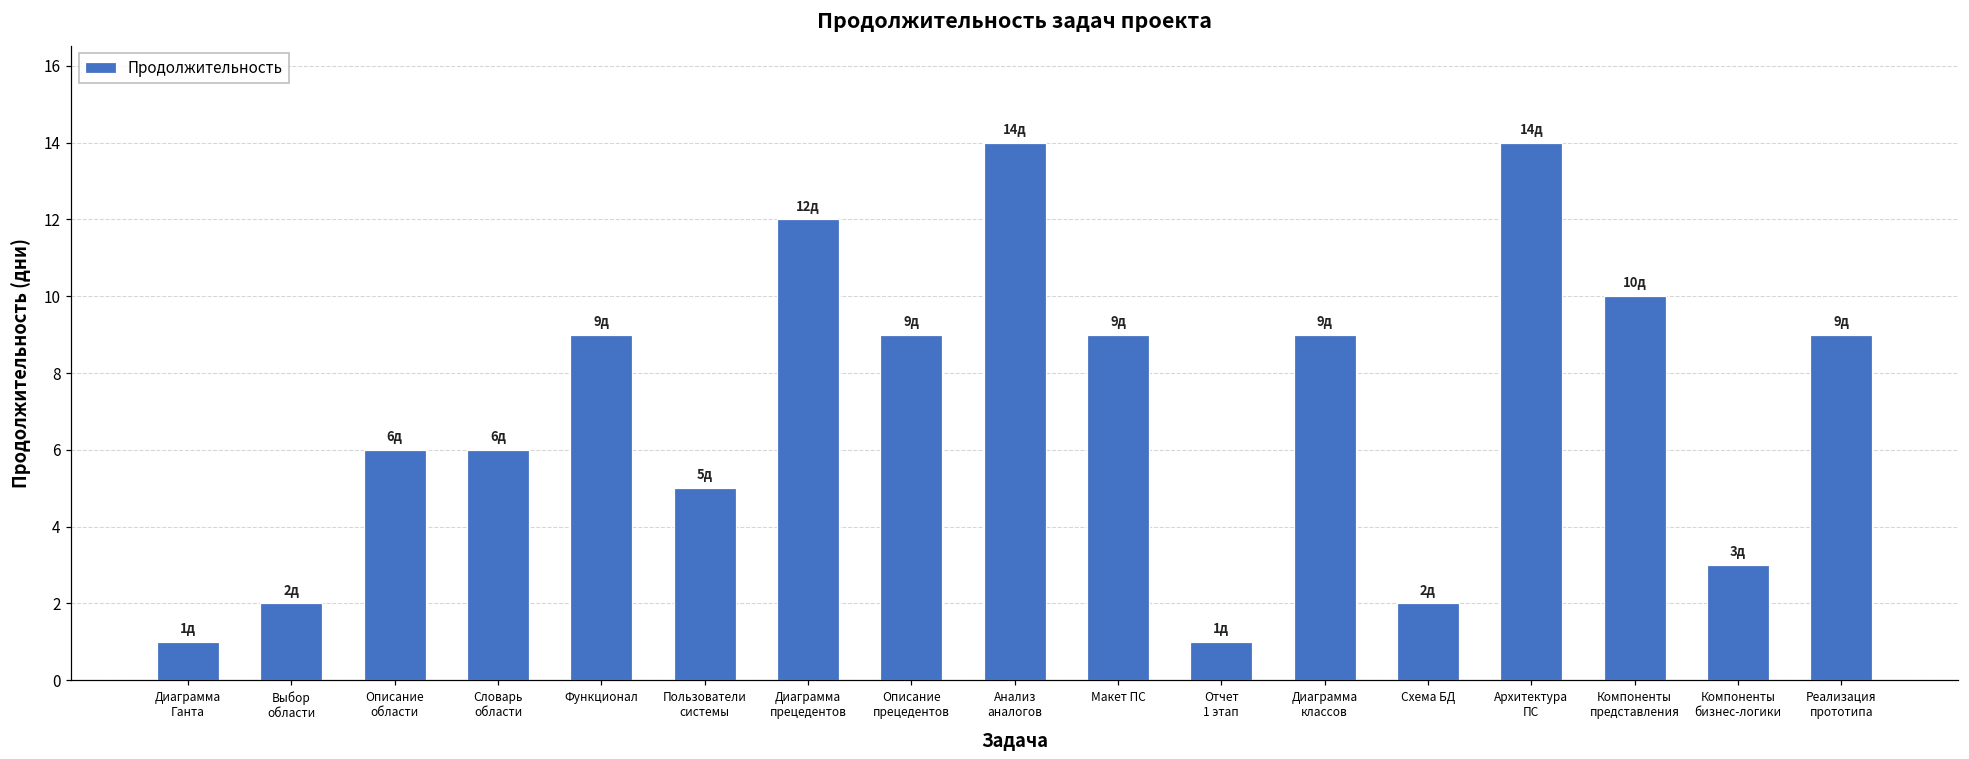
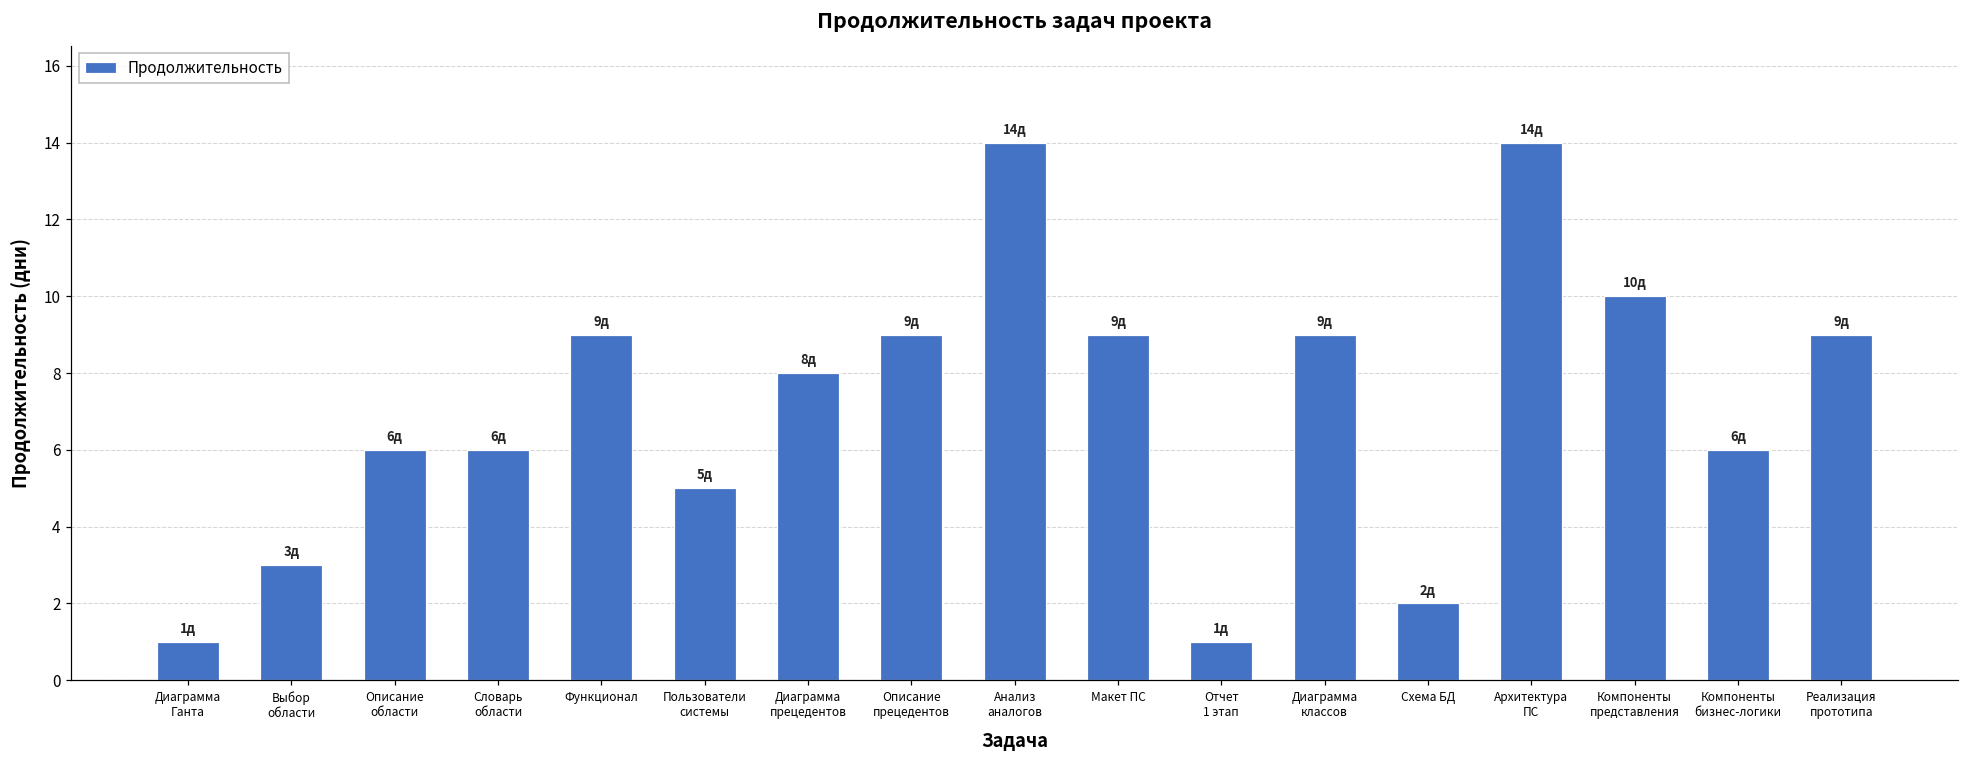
  {
    "Диаграмма Ганта": "1д",
-   "Выбор области": "2д",
+   "Выбор области": "3д",
    "Описание области": "6д",
    "Словарь области": "6д",
    "Функционал": "9д",
    "Пользователи системы": "5д",
-   "Диаграмма прецедентов": "12д",
+   "Диаграмма прецедентов": "8д",
    "Описание прецедентов": "9д",
    "Анализ аналогов": "14д",
    "Макет ПС": "9д",
    "Отчет 1 этап": "1д",
    "Диаграмма классов": "9д",
    "Схема БД": "2д",
    "Архитектура ПС": "14д",
    "Компоненты представления": "10д",
-   "Компоненты бизнес-логики": "3д",
+   "Компоненты бизнес-логики": "6д",
    "Реализация прототипа": "9д"
  }
